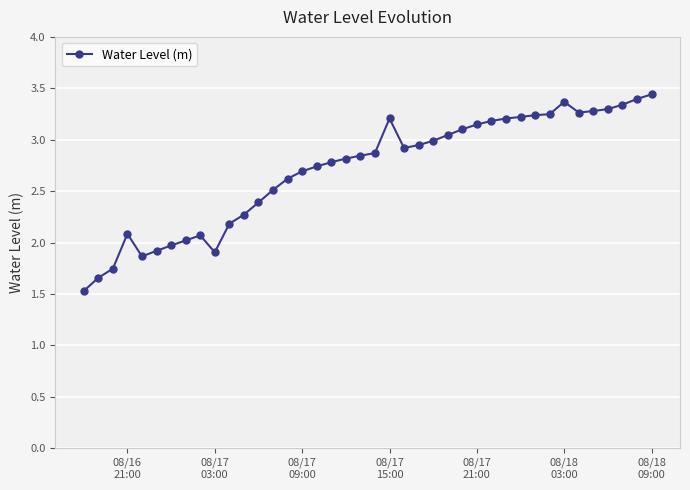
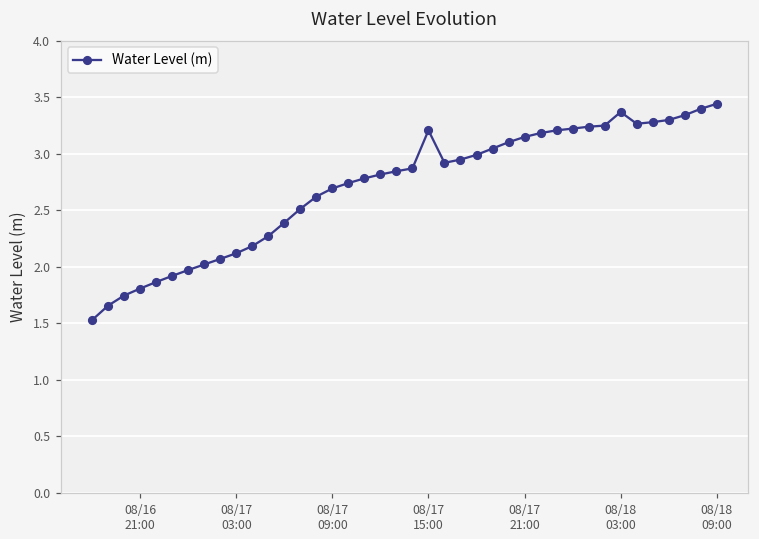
  {
-   "08/16 21:00": 2.08,
-   "08/17 03:00": 1.91,
+   "08/16 21:00": 1.81,
+   "08/17 03:00": 2.12,
    "08/17 09:00": 2.69,
    "08/17 15:00": 3.21,
    "08/17 21:00": 3.15,
    "08/18 03:00": 3.37,
    "08/18 09:00": 3.44
  }
